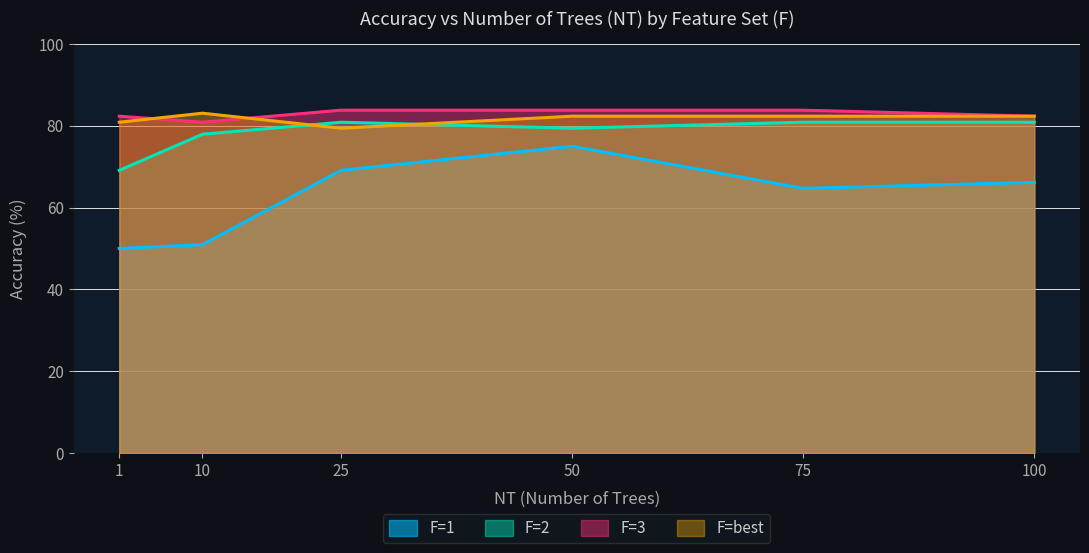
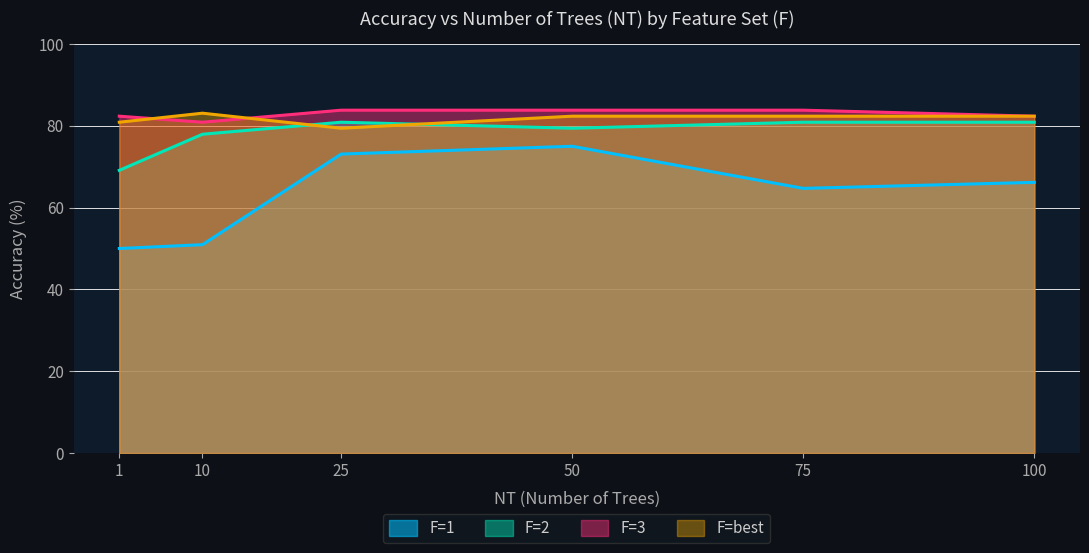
  {
    "F=1": {
      "1": 50,
      "10": 51,
-     "25": 69,
+     "25": 73,
      "50": 75,
      "75": 65,
      "100": 66
    },
    "F=2": {
      "1": 69,
      "10": 78,
      "25": 81,
      "50": 79,
      "75": 81,
      "100": 81
    },
    "F=3": {
      "1": 82,
      "10": 81,
      "25": 84,
      "50": 84,
      "75": 84
    },
    "F=best": {
      "1": 81,
      "10": 83,
      "25": 79,
      "50": 82,
      "75": 82
    }
  }
